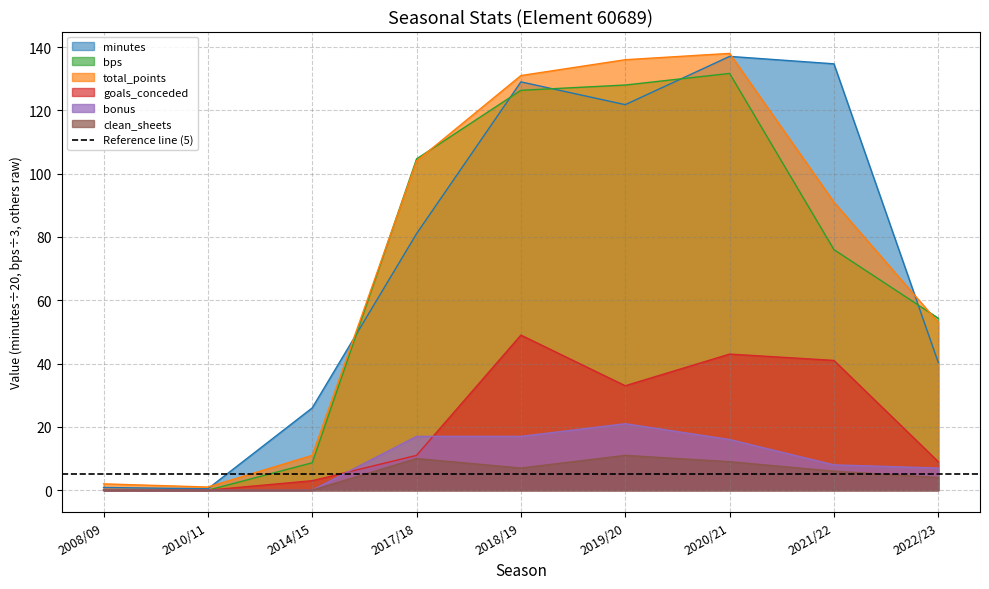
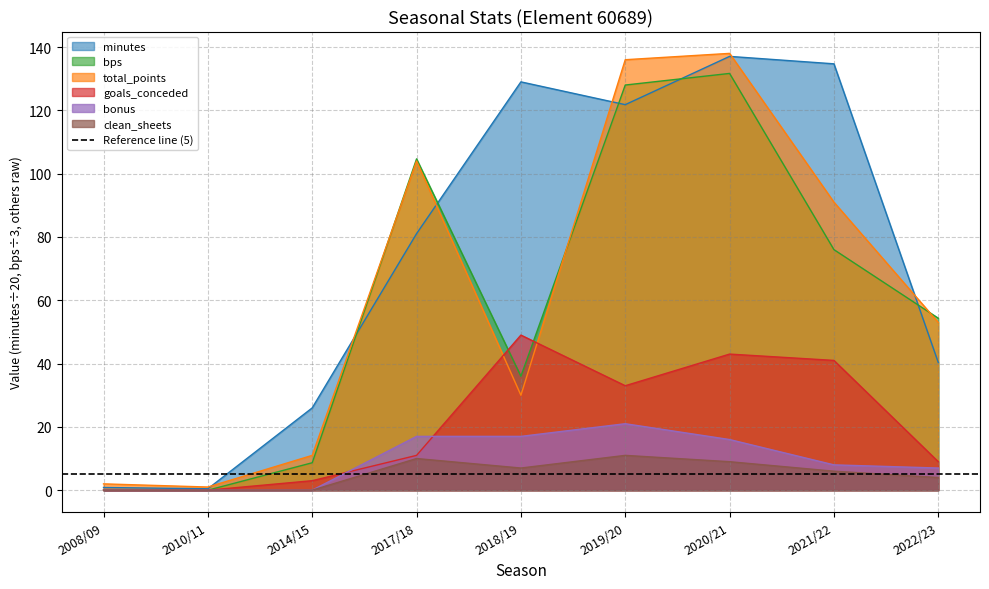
  {
    "minutes": {
      "2008/09": 1,
      "2014/15": 26,
      "2017/18": 81,
      "2018/19": 129,
      "2019/20": 122,
      "2020/21": 137,
      "2021/22": 135,
      "2022/23": 40
    },
    "bps": {
      "2014/15": 9,
-     "2018/19": 126,
+     "2018/19": 36,
      "2019/20": 128,
      "2020/21": 132,
      "2021/22": 76,
      "2022/23": 54
    },
    "total_points": {
      "2008/09": 2,
      "2014/15": 11,
-     "2018/19": 131,
+     "2018/19": 30,
      "2019/20": 136,
      "2020/21": 138,
      "2021/22": 91,
      "2022/23": 53
    },
    "goals_conceded": {
      "2014/15": 3,
      "2017/18": 11,
      "2018/19": 49,
      "2019/20": 33,
      "2020/21": 43,
      "2021/22": 41,
      "2022/23": 9
    },
    "bonus": {
      "2017/18": 17,
      "2018/19": 17,
      "2019/20": 21,
      "2020/21": 16,
      "2021/22": 8,
      "2022/23": 7
    },
    "clean_sheets": {
      "2017/18": 10,
      "2018/19": 7,
      "2019/20": 11,
      "2020/21": 9,
      "2021/22": 6,
      "2022/23": 4
    }
  }
